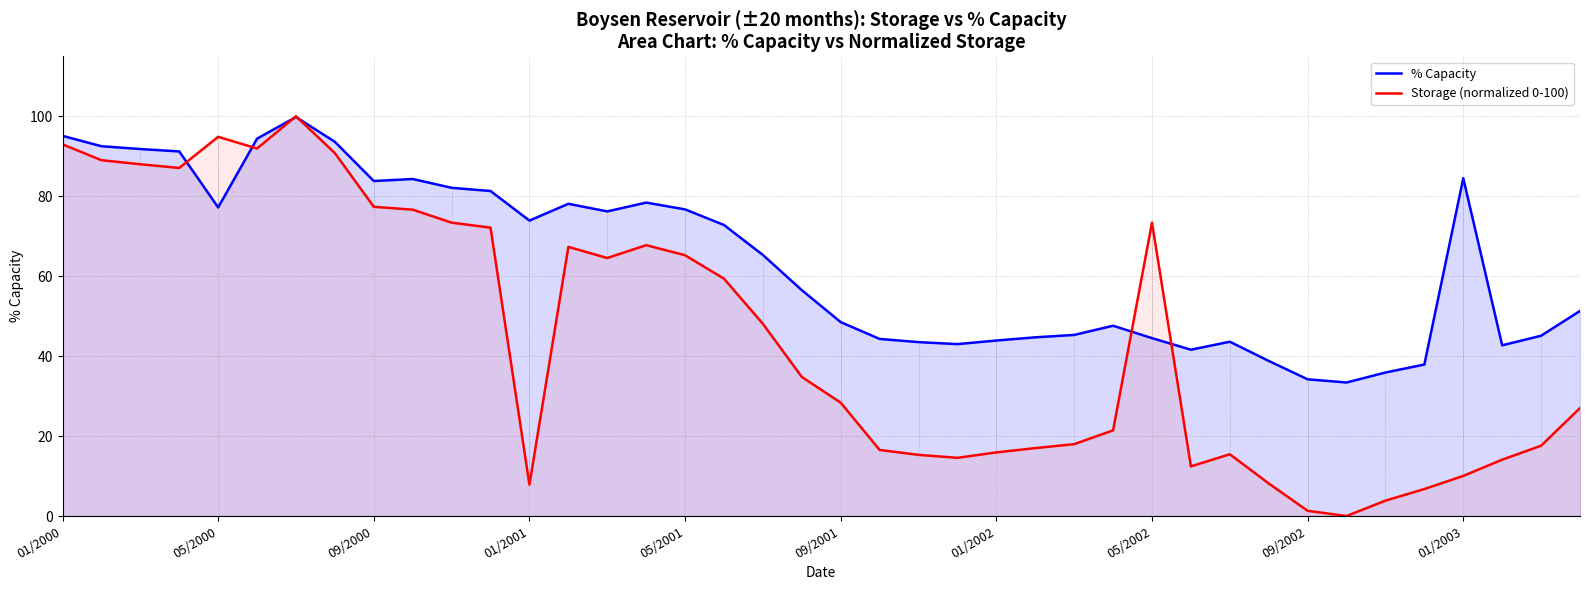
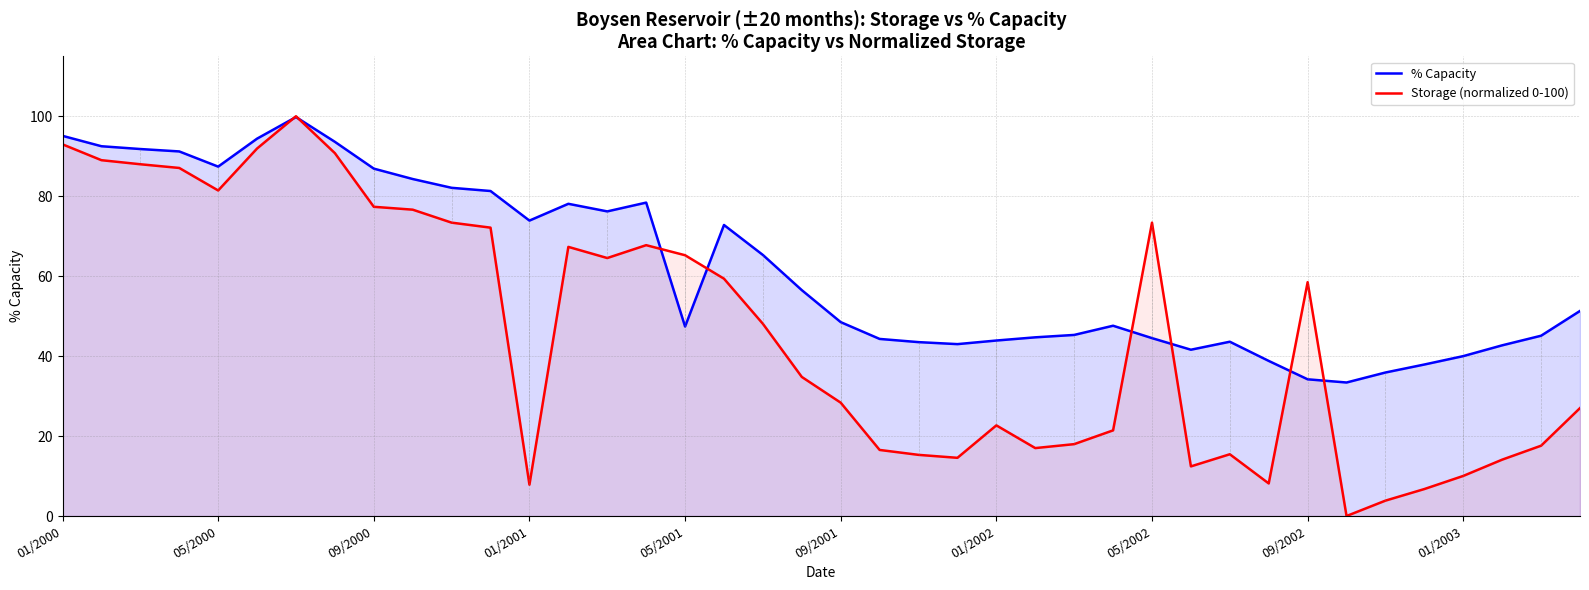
  {
    "% Capacity": {
-     "05/2000": 77,
-     "09/2000": 84,
-     "05/2001": 77,
-     "01/2003": 85
+     "05/2000": 87,
+     "09/2000": 87,
+     "05/2001": 47,
+     "01/2003": 40
    },
    "Storage (normalized 0-100)": {
-     "05/2000": 95,
-     "01/2002": 16,
-     "09/2002": 1
+     "05/2000": 81,
+     "01/2002": 23,
+     "09/2002": 58
    }
  }
